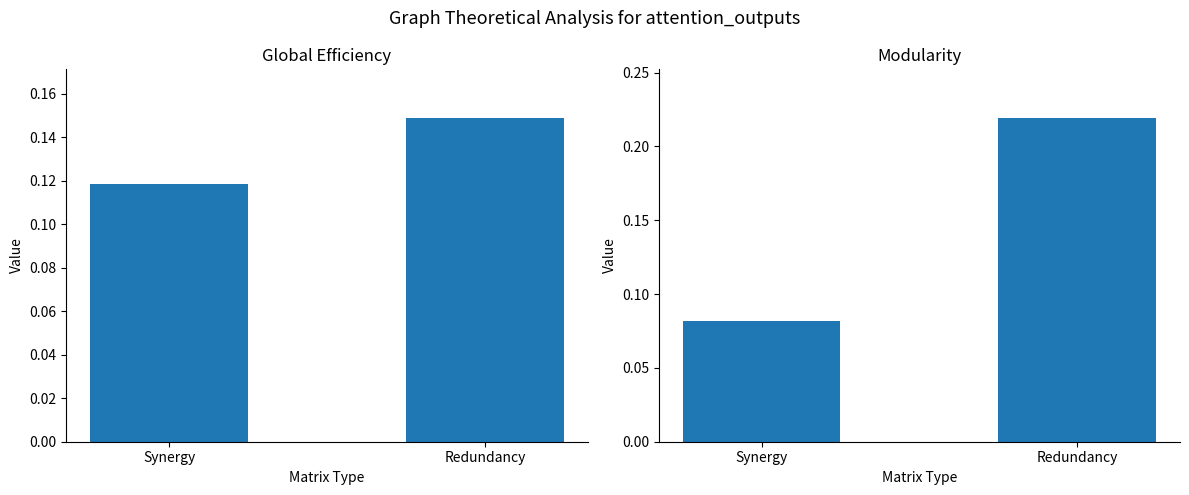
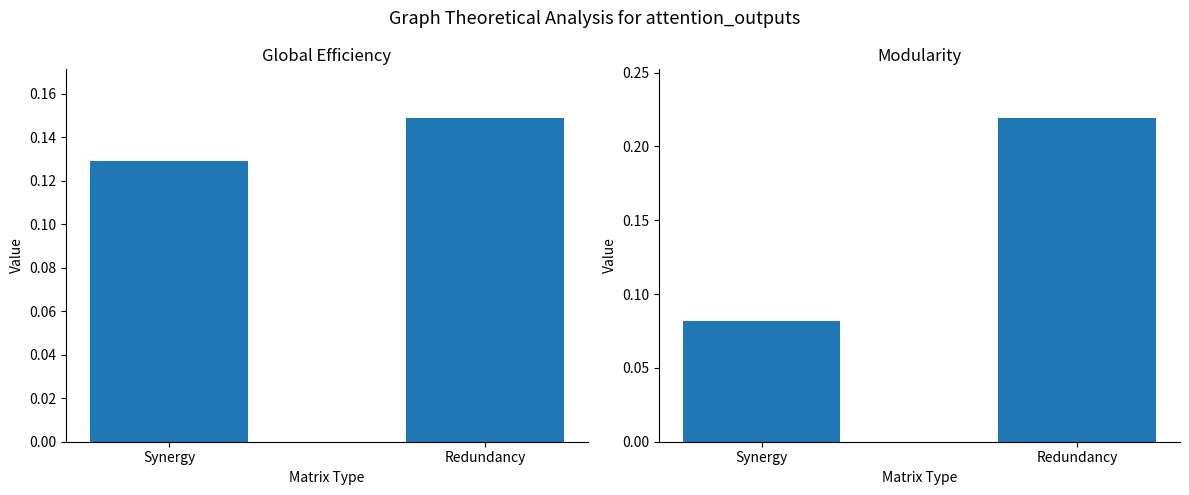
  {
    "Global Efficiency": {
-     "Synergy": 0.118,
+     "Synergy": 0.129,
      "Redundancy": 0.149
    },
    "Modularity": {
      "Synergy": 0.082,
      "Redundancy": 0.219
    }
  }
